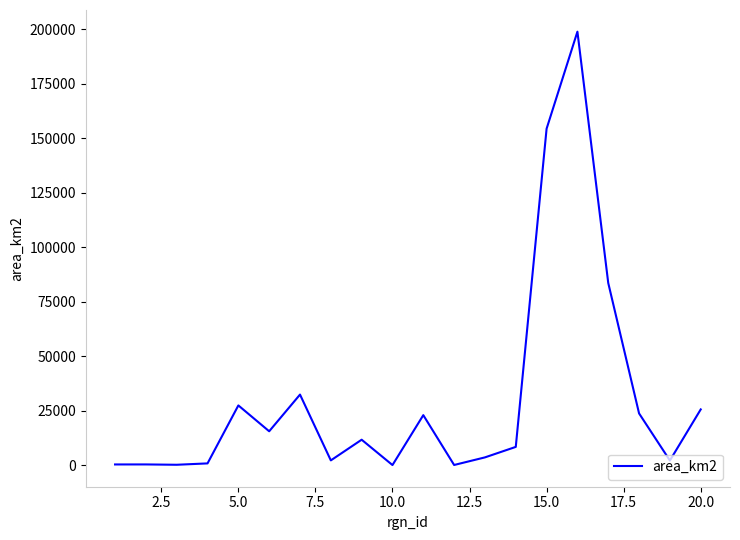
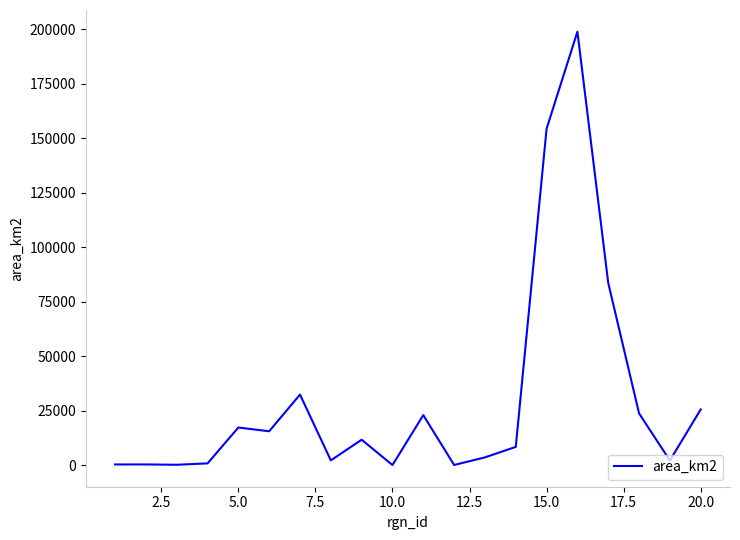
  {
-   "5.0": 28000,
+   "5.0": 17000,
    "10.0": 0,
    "15.0": 154000,
    "20.0": 26000
  }
